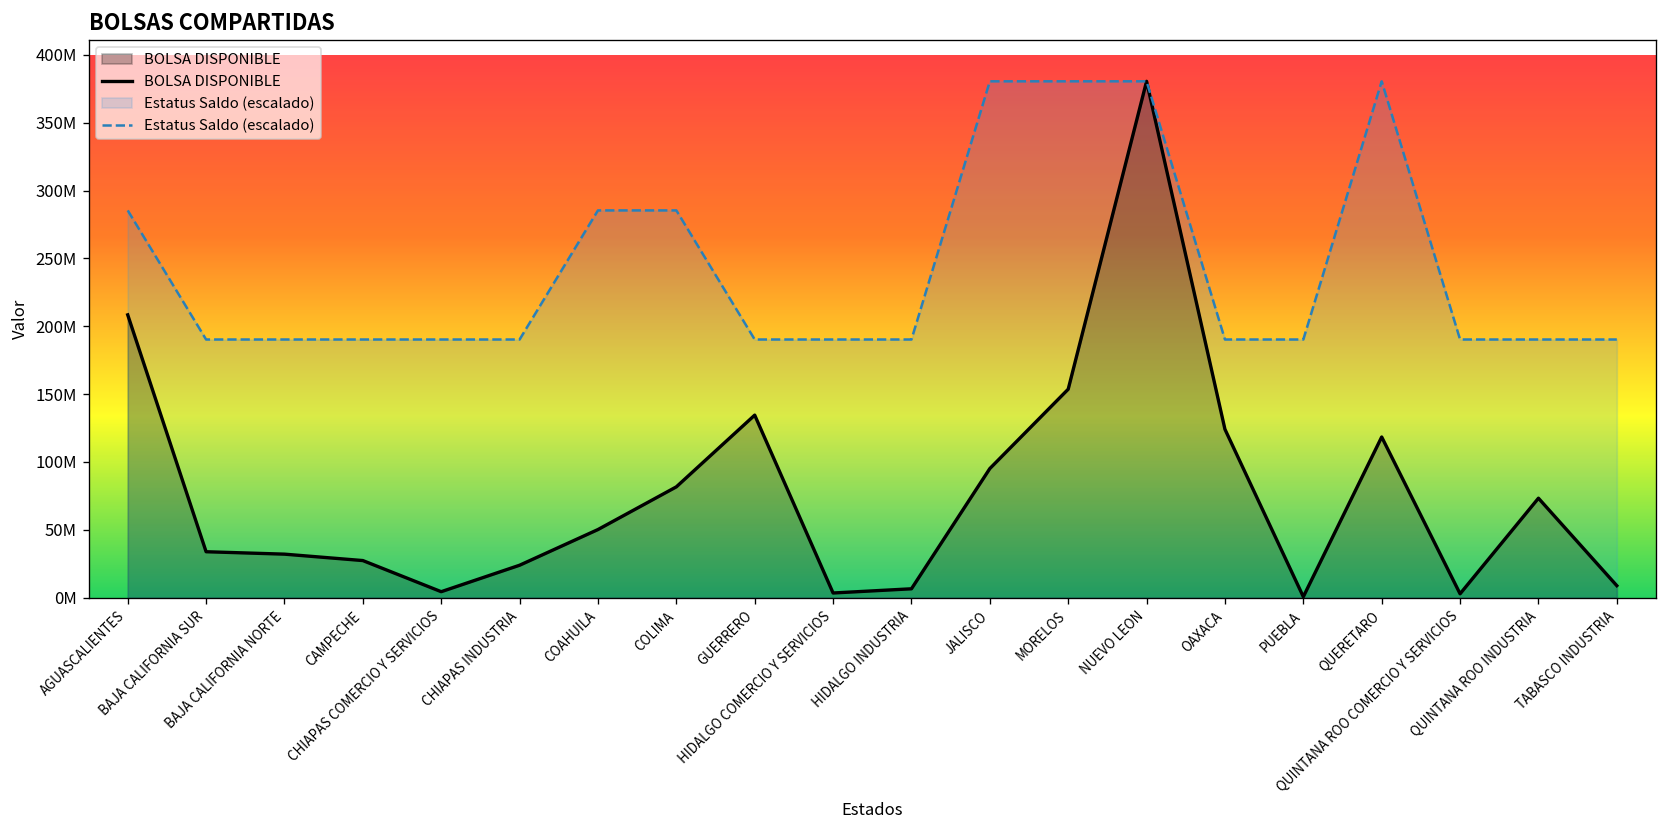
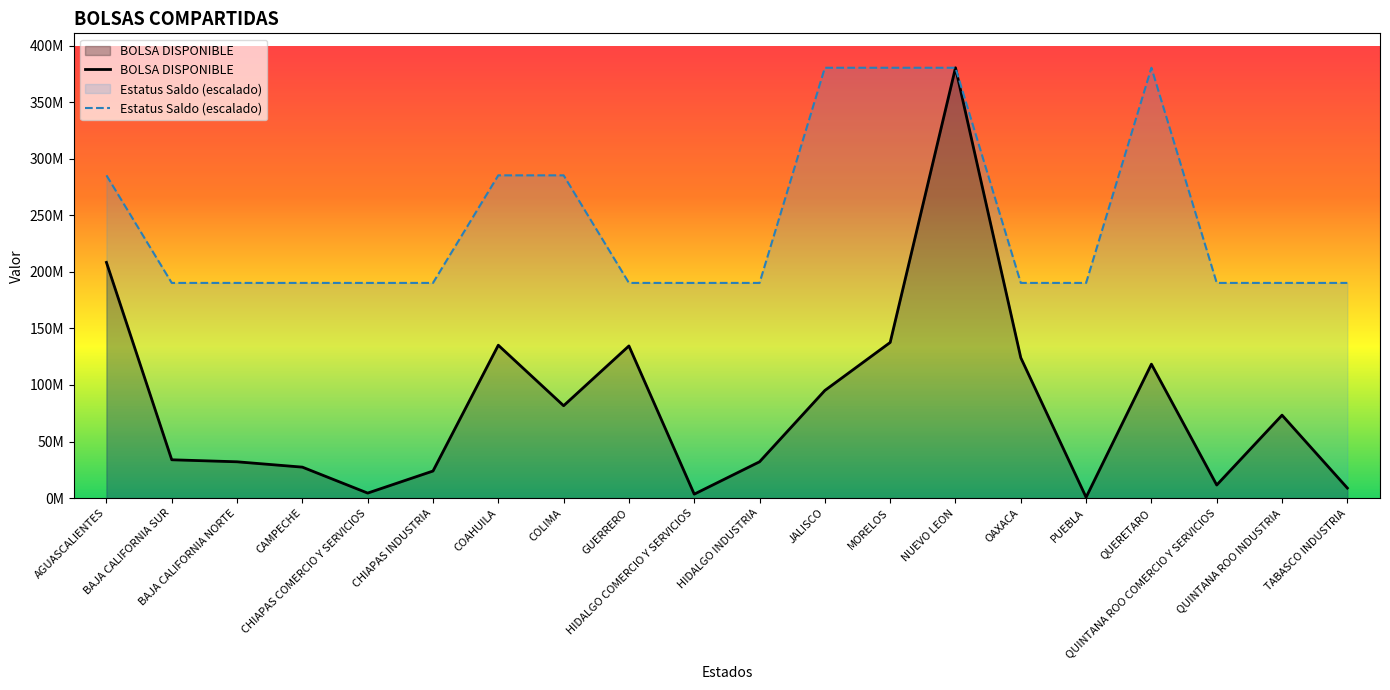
  {
    "BOLSA DISPONIBLE": {
      "AGUASCALIENTES": 208000000,
      "BAJA CALIFORNIA SUR": 34000000,
      "BAJA CALIFORNIA NORTE": 32000000,
      "CAMPECHE": 27000000,
      "CHIAPAS COMERCIO Y SERVICIOS": 4000000,
      "CHIAPAS INDUSTRIA": 24000000,
-     "COAHUILA": 50000000,
+     "COAHUILA": 135000000,
      "COLIMA": 82000000,
      "GUERRERO": 135000000,
      "HIDALGO COMERCIO Y SERVICIOS": 3000000,
-     "HIDALGO INDUSTRIA": 7000000,
+     "HIDALGO INDUSTRIA": 32000000,
      "JALISCO": 95000000,
-     "MORELOS": 154000000,
+     "MORELOS": 138000000,
      "OAXACA": 124000000,
      "PUEBLA": 1000000,
      "QUERETARO": 118000000,
-     "QUINTANA ROO COMERCIO Y SERVICIOS": 3000000,
+     "QUINTANA ROO COMERCIO Y SERVICIOS": 12000000,
      "QUINTANA ROO INDUSTRIA": 73000000,
      "TABASCO INDUSTRIA": 9000000
    }
  }
